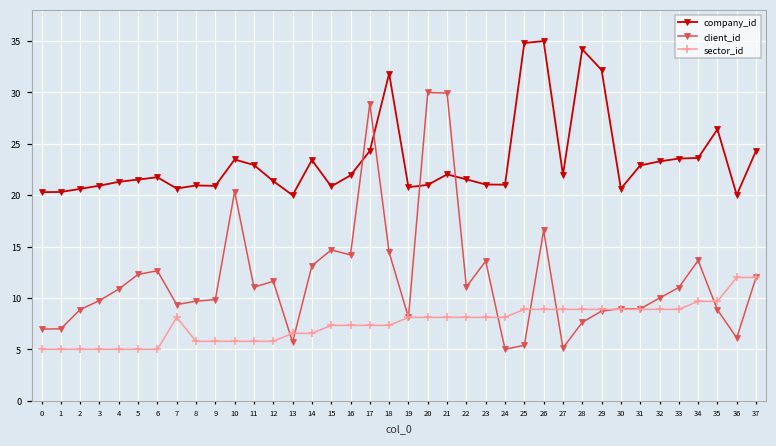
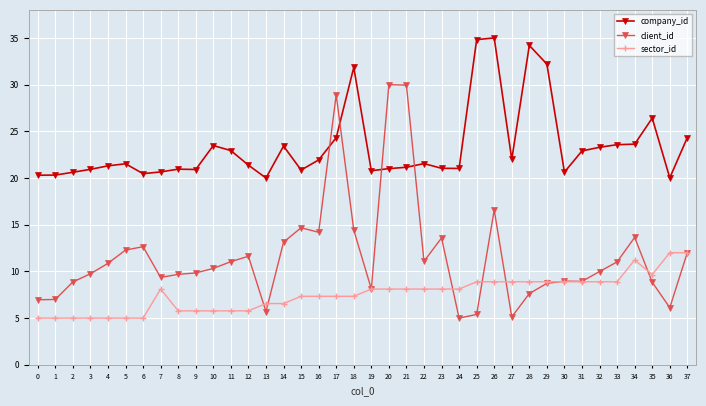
  {
    "company_id": {
      "0": 20,
      "1": 20,
      "2": 21,
      "3": 21,
      "4": 21,
      "5": 22,
-     "6": 22,
+     "6": 20,
      "7": 21,
      "8": 21,
      "9": 21,
      "10": 23,
      "11": 23,
      "12": 21,
      "13": 20,
      "14": 23,
      "15": 21,
      "16": 22,
      "17": 24,
      "18": 32,
      "19": 21,
      "20": 21,
-     "21": 22,
+     "21": 21,
      "22": 22,
      "23": 21,
      "24": 21,
      "25": 35,
      "26": 35,
      "27": 22,
      "28": 34,
      "29": 32,
      "30": 21,
      "31": 23,
      "32": 23,
      "33": 24,
      "34": 24,
      "35": 26,
      "36": 20,
      "37": 24
    },
    "client_id": {
      "0": 7,
      "1": 7,
      "2": 9,
      "3": 10,
      "4": 11,
      "5": 12,
      "6": 13,
      "7": 9,
      "8": 10,
      "9": 10,
-     "10": 20,
+     "10": 10,
      "11": 11,
      "12": 12,
      "13": 6,
      "14": 13,
      "15": 15,
      "16": 14,
      "17": 29,
      "18": 14,
      "20": 30,
      "21": 30,
      "22": 11,
      "23": 14,
      "24": 5,
      "25": 5,
      "26": 17,
      "27": 5,
      "28": 8,
      "32": 10,
      "33": 11,
      "34": 14,
      "35": 9,
      "36": 6
    },
    "sector_id": {
      "0": 5,
      "1": 5,
      "2": 5,
      "3": 5,
      "4": 5,
      "5": 5,
      "6": 5,
      "7": 8,
      "8": 6,
      "9": 6,
      "10": 6,
      "11": 6,
      "12": 6,
      "13": 7,
      "14": 7,
      "15": 7,
      "16": 7,
      "17": 7,
      "18": 7,
      "20": 8,
      "21": 8,
      "22": 8,
      "23": 8,
      "24": 8,
      "25": 9,
      "26": 9,
      "27": 9,
      "28": 9,
      "32": 9,
      "33": 9,
-     "34": 10,
+     "34": 11,
      "35": 10,
      "36": 12
    }
  }
